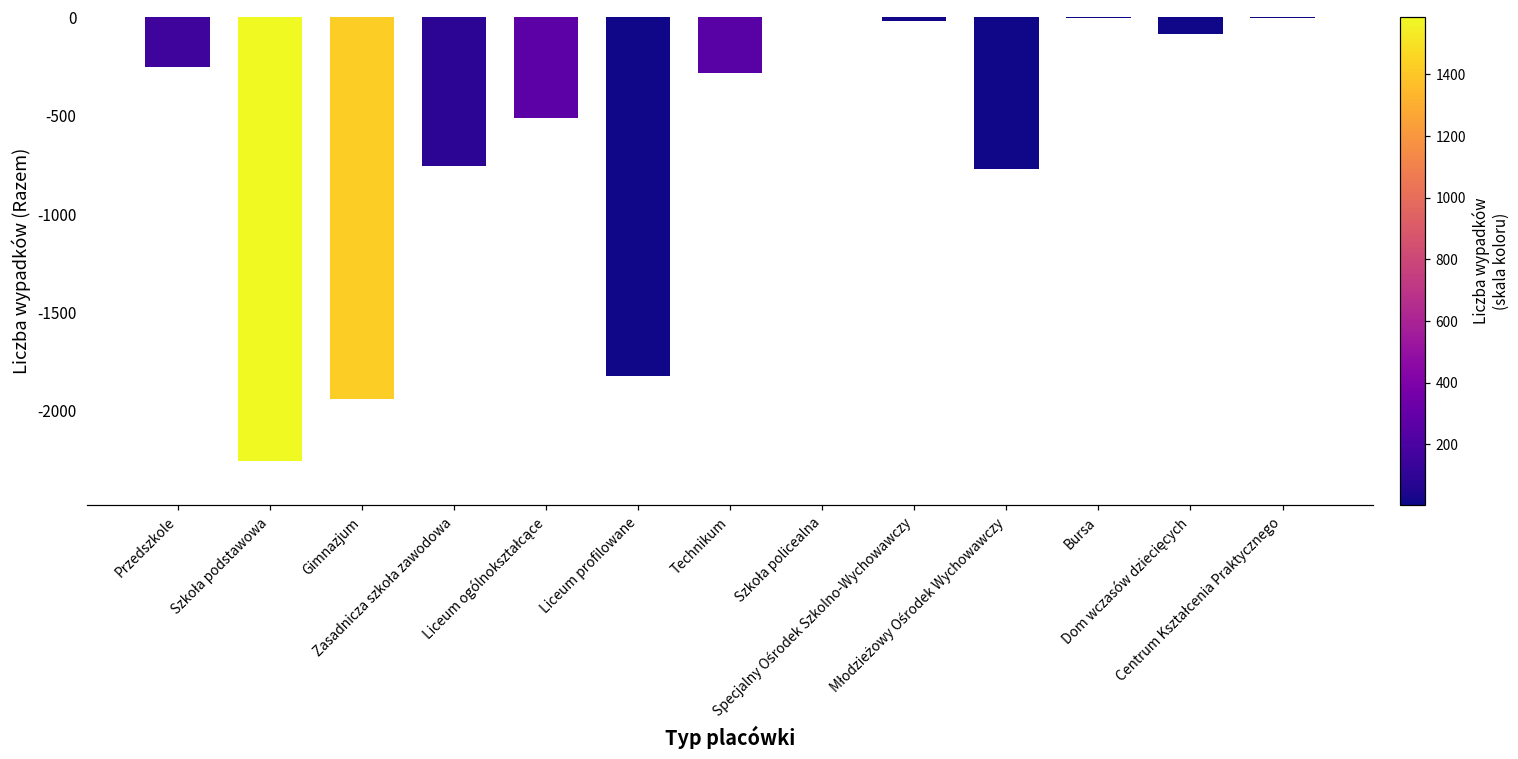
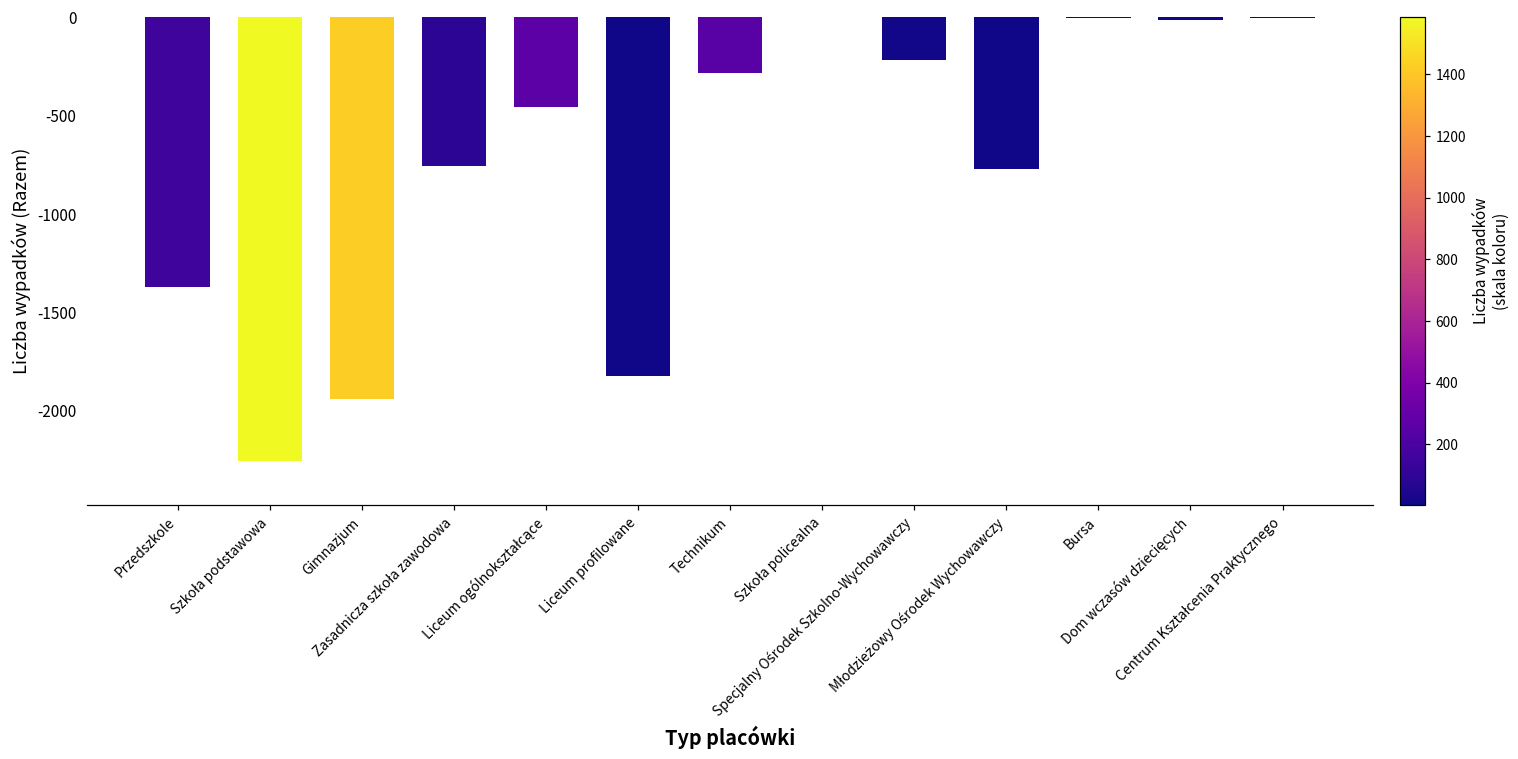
  {
-   "Przedszkole": -250,
+   "Przedszkole": -1370,
    "Szkoła podstawowa": -2250,
    "Gimnazjum": -1940,
    "Zasadnicza szkoła zawodowa": -750,
-   "Liceum ogólnokształcące": -510,
+   "Liceum ogólnokształcące": -460,
    "Liceum profilowane": -1820,
    "Technikum": -290,
-   "Specjalny Ośrodek Szkolno-Wychowawczy": -20,
+   "Specjalny Ośrodek Szkolno-Wychowawczy": -220,
    "Młodzieżowy Ośrodek Wychowawczy": -770,
-   "Dom wczasów dziecięcych": -90
+   "Dom wczasów dziecięcych": -20
  }
